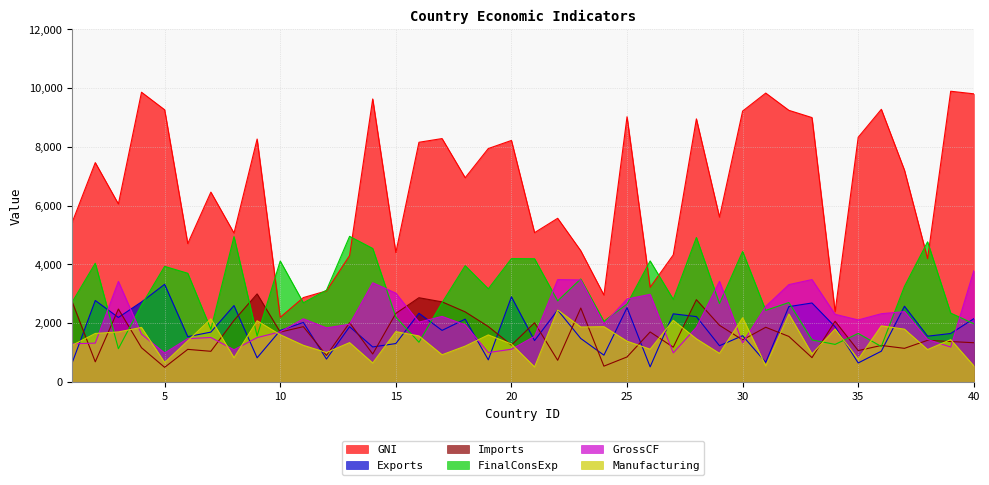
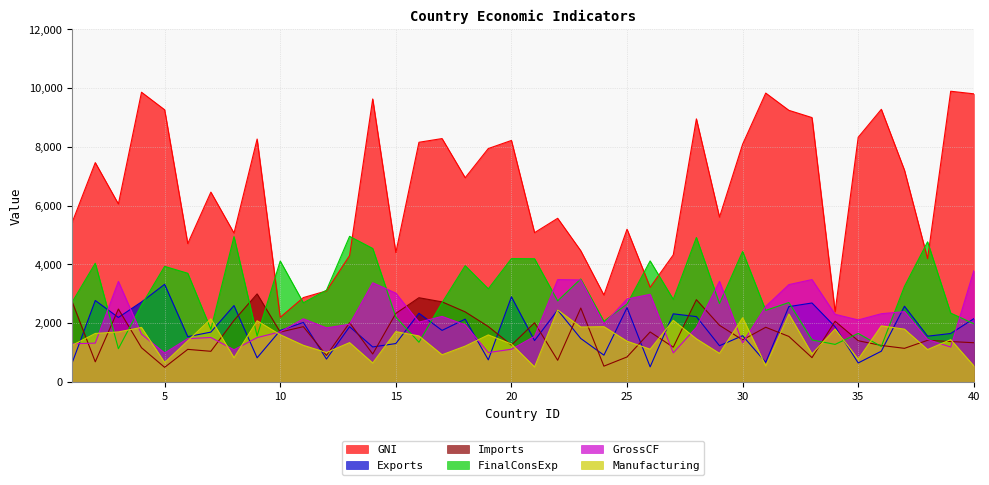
  {
    "GNI": {
      "5": "9,300",
      "10": "2,200",
      "15": "4,400",
      "20": "8,200",
-     "25": "9,000",
-     "30": "9,200",
+     "25": "5,200",
+     "30": "8,100",
      "35": "8,300",
      "40": "9,800"
    },
    "Exports": {
      "5": "3,300",
      "15": "1,300",
      "20": "2,900",
      "25": "2,500",
      "30": "1,600",
      "35": "700",
      "40": "2,200"
    },
    "Imports": {
      "5": "500",
      "15": "2,300",
      "25": "900",
      "30": "1,400",
-     "35": "1,100",
+     "35": "1,400",
      "40": "1,300"
    },
    "FinalConsExp": {
      "5": "3,900",
      "10": "4,100",
      "15": "2,200",
      "20": "4,200",
      "25": "2,700",
      "30": "4,400",
      "35": "1,700",
      "40": "2,000"
    },
    "GrossCF": {
      "5": "1,000",
      "15": "3,000",
      "20": "1,100",
      "25": "2,800",
      "30": "1,300",
      "35": "2,100",
      "40": "3,800"
    },
    "Manufacturing": {
      "5": "700",
      "10": "1,600",
      "15": "1,700",
      "25": "1,400",
      "30": "2,200",
      "35": "800",
      "40": "600"
    }
  }
